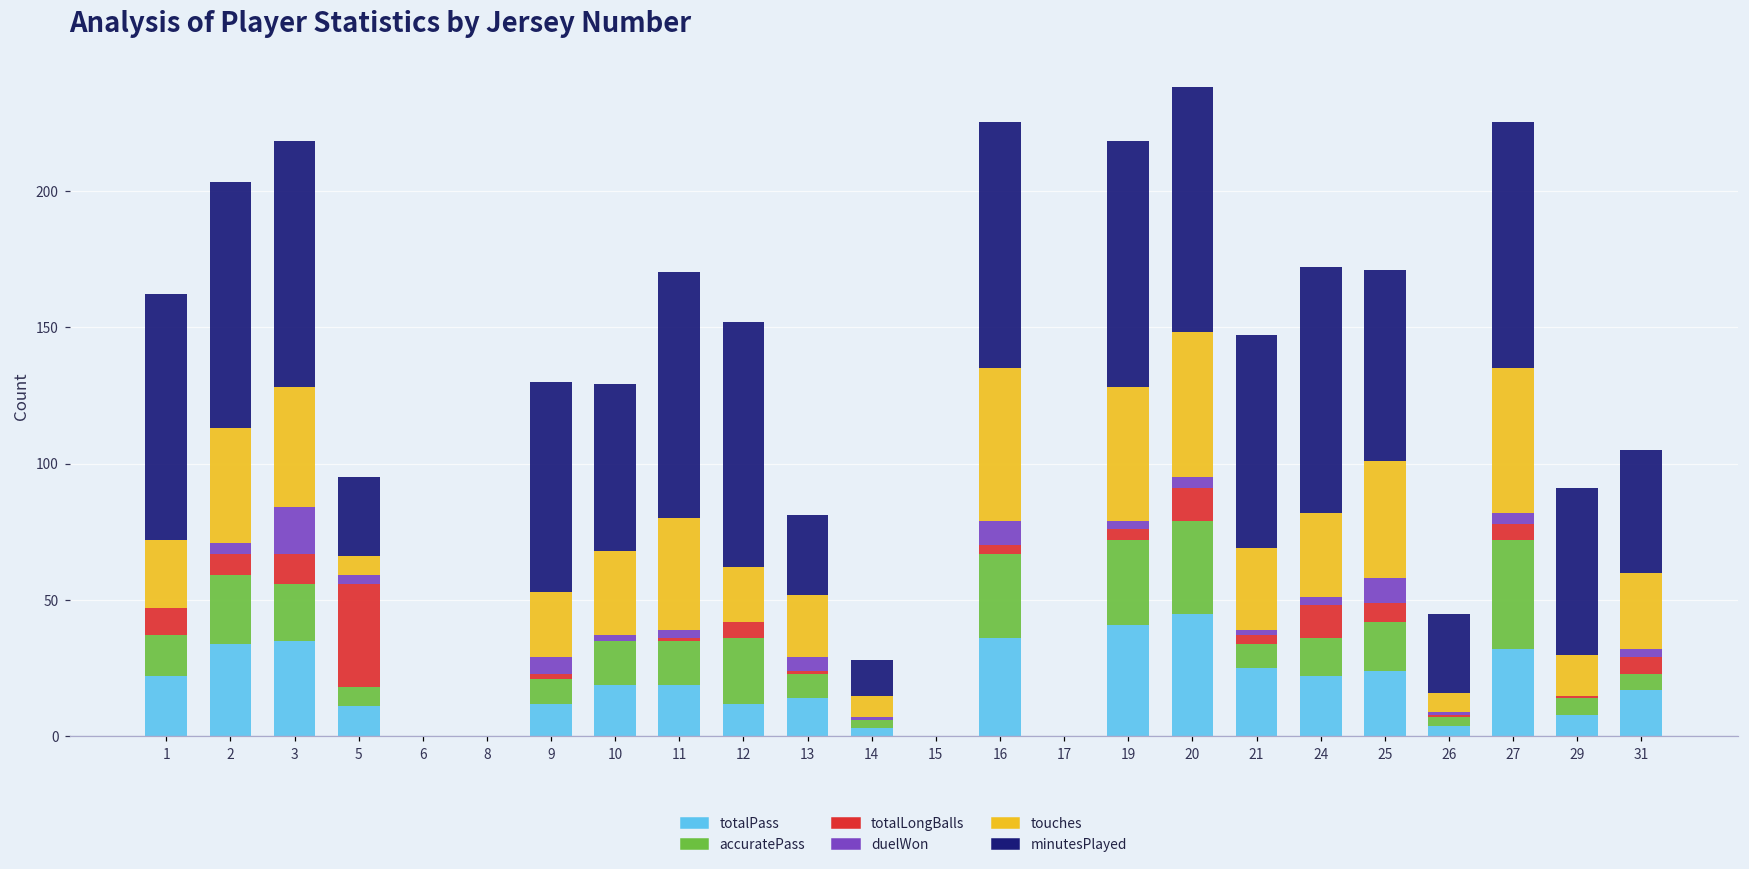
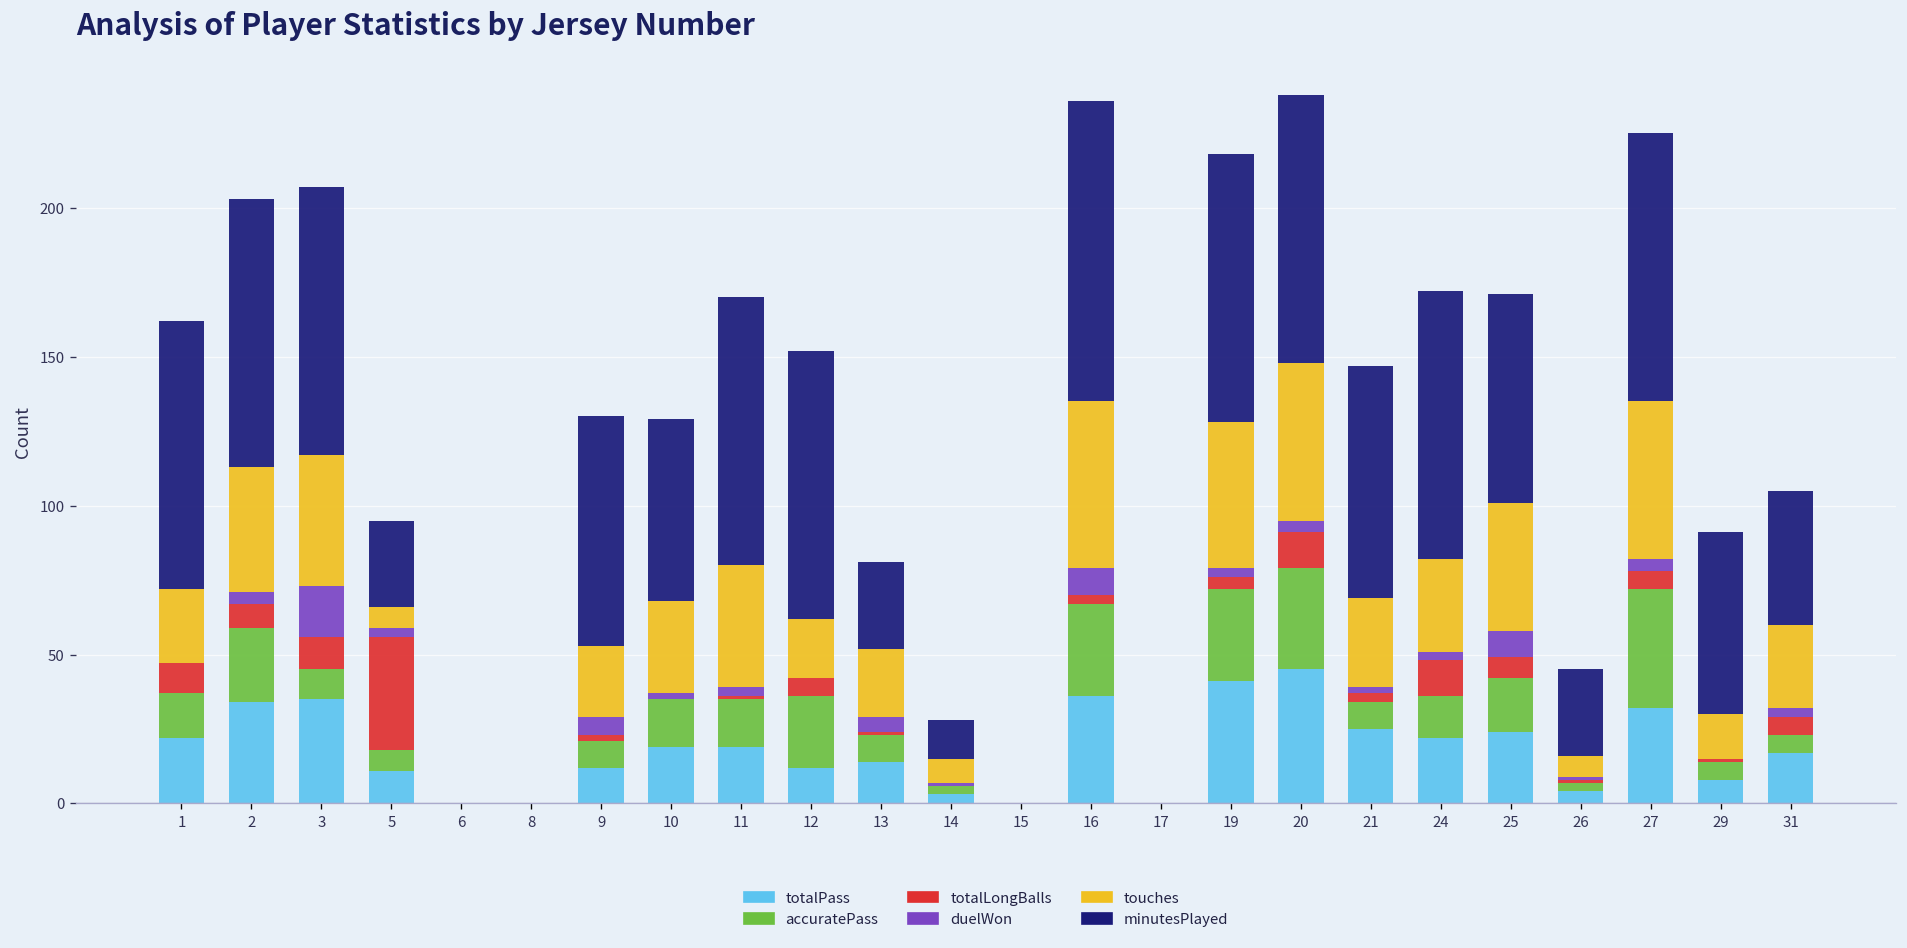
  {
    "accuratePass": {
      "1": 15,
      "2": 25,
-     "3": 21,
+     "3": 10,
      "5": 7,
      "6": 0,
      "8": 0,
      "9": 9,
      "10": 16,
      "11": 16,
      "12": 24,
      "13": 9,
      "14": 3,
      "15": 0,
      "16": 31,
      "17": 0,
      "19": 31,
      "20": 34,
      "21": 9,
      "24": 14,
      "25": 18,
      "26": 3,
      "27": 40,
      "29": 6,
      "31": 6
    },
    "totalLongBalls": {
      "1": 10,
      "2": 8,
      "3": 11,
      "5": 38,
      "6": 0,
      "8": 0,
      "9": 2,
      "10": 0,
      "12": 6,
      "14": 0,
      "15": 0,
      "16": 3,
      "17": 0,
      "19": 4,
      "20": 12,
      "21": 3,
      "24": 12,
      "25": 7,
      "27": 6,
      "31": 6
    },
    "duelWon": {
      "1": 0,
      "2": 4,
      "3": 17,
      "5": 3,
      "6": 0,
      "8": 0,
      "9": 6,
      "10": 2,
      "11": 3,
      "12": 0,
      "13": 5,
      "15": 0,
      "16": 9,
      "17": 0,
      "19": 3,
      "20": 4,
      "21": 2,
      "24": 3,
      "25": 9,
      "27": 4,
      "29": 0,
      "31": 3
    },
    "touches": {
      "1": 25,
      "2": 42,
      "3": 44,
      "5": 7,
      "6": 0,
      "8": 0,
      "9": 24,
      "10": 31,
      "11": 41,
      "12": 20,
      "13": 23,
      "14": 8,
      "15": 0,
      "16": 56,
      "17": 0,
      "19": 49,
      "20": 53,
      "21": 30,
      "24": 31,
      "25": 43,
      "26": 7,
      "27": 53,
      "29": 15,
      "31": 28
    },
    "minutesPlayed": {
      "1": 90,
      "2": 90,
      "3": 90,
      "5": 29,
      "6": 0,
      "8": 0,
      "9": 77,
      "10": 61,
      "11": 90,
      "12": 90,
      "13": 29,
      "14": 13,
      "15": 0,
-     "16": 90,
+     "16": 101,
      "17": 0,
      "19": 90,
      "20": 90,
      "21": 78,
      "24": 90,
      "25": 70,
      "26": 29,
      "27": 90,
      "29": 61,
      "31": 45
    }
  }
